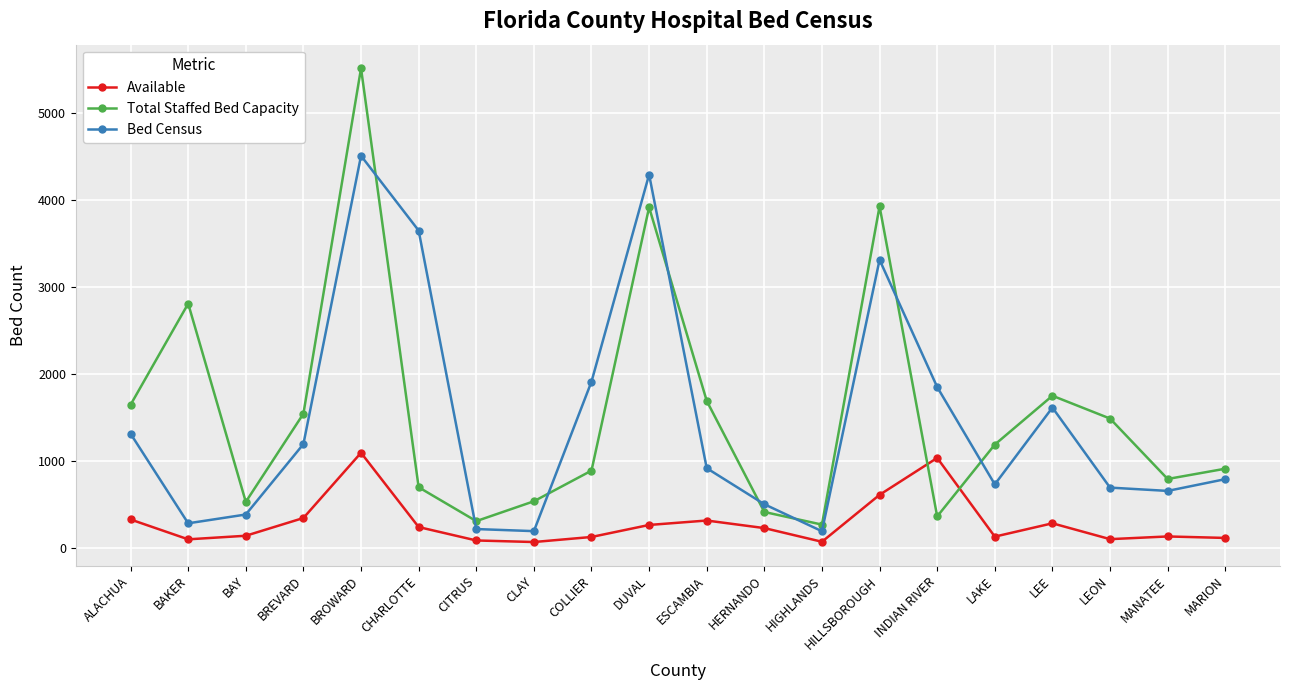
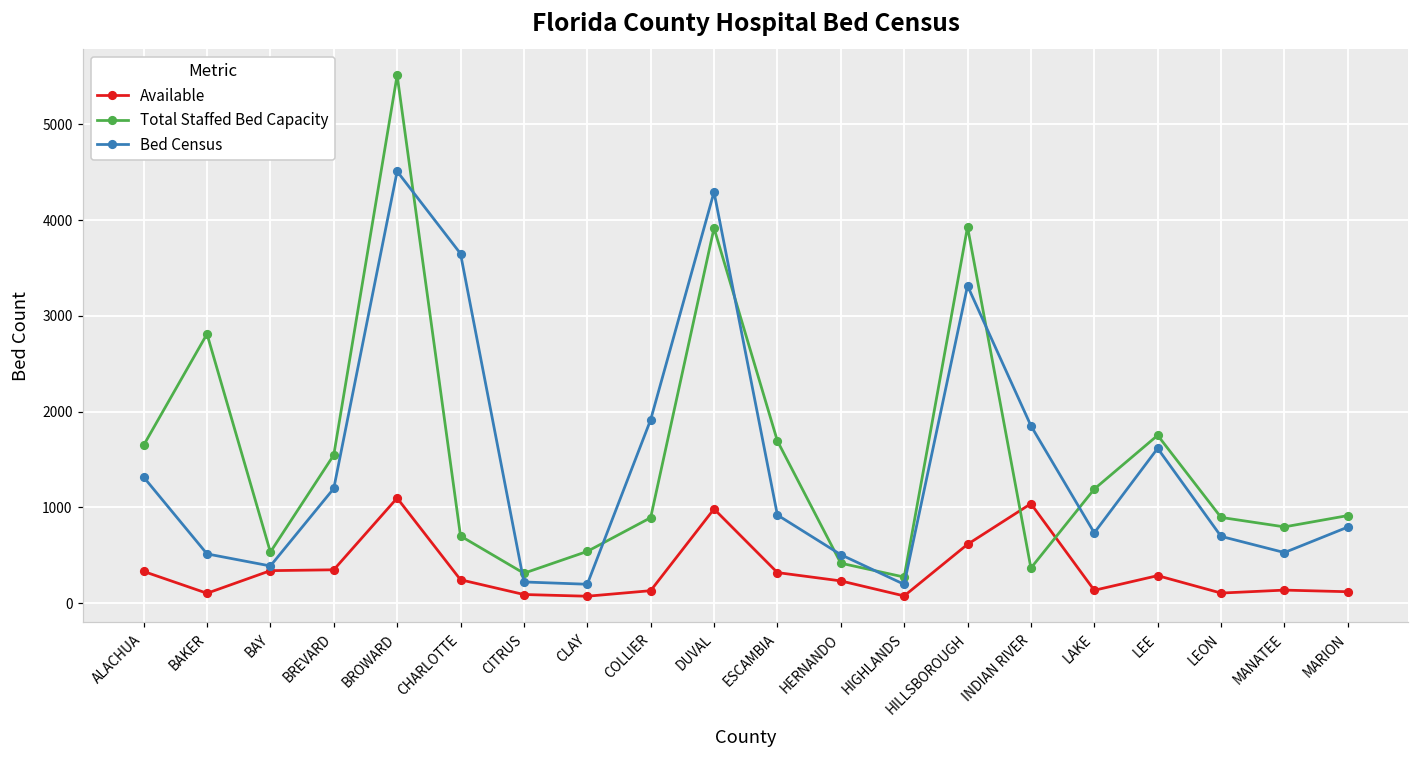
  {
    "Available": {
      "ALACHUA": 300,
      "BAKER": 100,
-     "BAY": 100,
+     "BAY": 300,
      "BREVARD": 300,
      "BROWARD": 1100,
      "CHARLOTTE": 200,
      "CITRUS": 100,
      "CLAY": 100,
      "COLLIER": 100,
-     "DUVAL": 300,
+     "DUVAL": 1000,
      "ESCAMBIA": 300,
      "HERNANDO": 200,
      "HIGHLANDS": 100,
      "HILLSBOROUGH": 600,
      "INDIAN RIVER": 1000,
      "LAKE": 100,
      "LEE": 300,
      "LEON": 100,
      "MANATEE": 100,
      "MARION": 100
    },
    "Total Staffed Bed Capacity": {
      "ALACHUA": 1600,
      "BAKER": 2800,
      "BAY": 500,
      "BREVARD": 1500,
      "BROWARD": 5500,
      "CHARLOTTE": 700,
      "CITRUS": 300,
      "CLAY": 500,
      "COLLIER": 900,
      "DUVAL": 3900,
      "ESCAMBIA": 1700,
      "HERNANDO": 400,
      "HIGHLANDS": 300,
      "HILLSBOROUGH": 3900,
      "INDIAN RIVER": 400,
      "LAKE": 1200,
      "LEE": 1800,
-     "LEON": 1500,
+     "LEON": 900,
      "MANATEE": 800,
      "MARION": 900
    },
    "Bed Census": {
      "ALACHUA": 1300,
-     "BAKER": 300,
+     "BAKER": 500,
      "BAY": 400,
      "BREVARD": 1200,
      "BROWARD": 4500,
      "CHARLOTTE": 3700,
      "CITRUS": 200,
      "CLAY": 200,
      "COLLIER": 1900,
      "DUVAL": 4300,
      "ESCAMBIA": 900,
      "HERNANDO": 500,
      "HIGHLANDS": 200,
      "HILLSBOROUGH": 3300,
      "INDIAN RIVER": 1900,
      "LAKE": 700,
      "LEE": 1600,
      "LEON": 700,
-     "MANATEE": 700,
+     "MANATEE": 500,
      "MARION": 800
    }
  }
